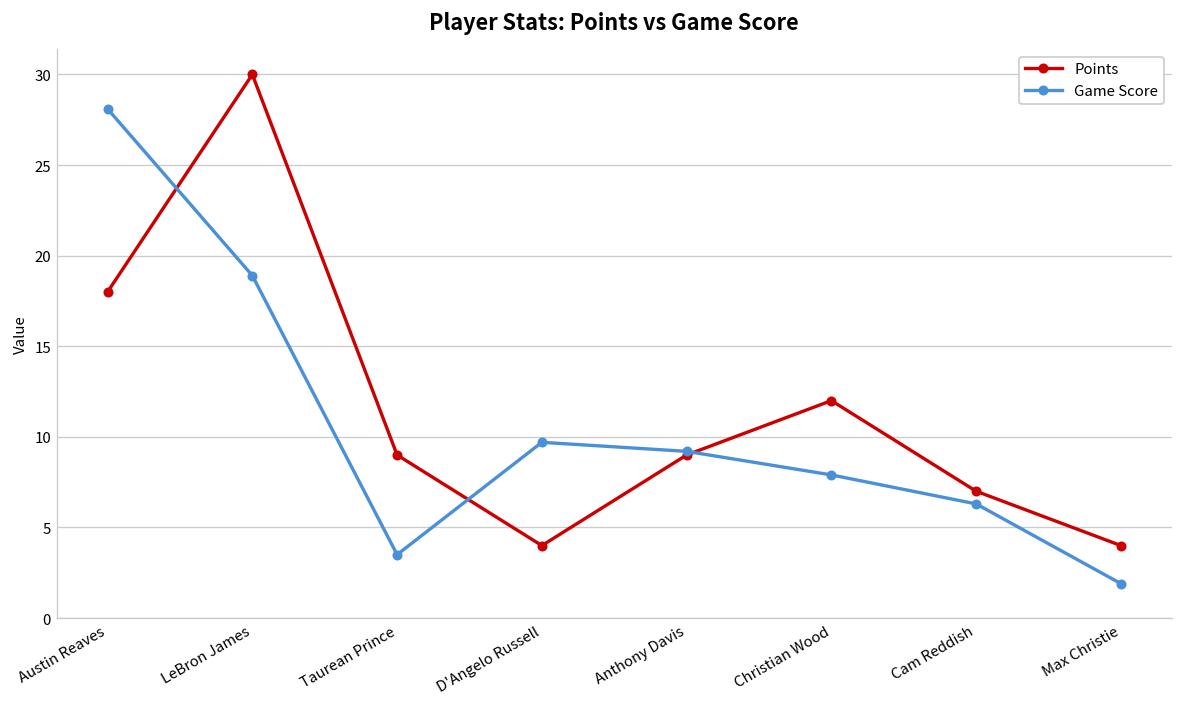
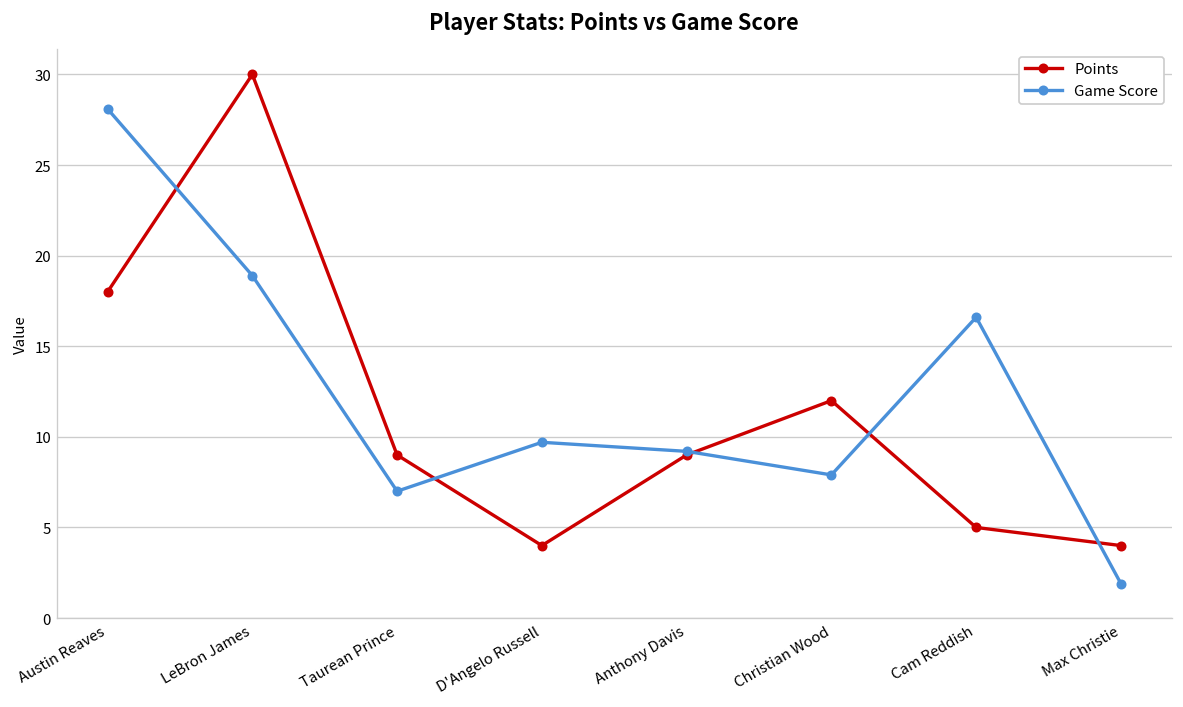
  {
    "Points": {
      "Austin Reaves": 18,
      "LeBron James": 30,
      "Taurean Prince": 9,
      "D'Angelo Russell": 4,
      "Anthony Davis": 9,
      "Christian Wood": 12,
-     "Cam Reddish": 7,
+     "Cam Reddish": 5,
      "Max Christie": 4
    },
    "Game Score": {
      "Austin Reaves": 28.1,
      "LeBron James": 18.9,
-     "Taurean Prince": 3.5,
+     "Taurean Prince": 7.0,
      "D'Angelo Russell": 9.7,
      "Anthony Davis": 9.2,
      "Christian Wood": 7.9,
-     "Cam Reddish": 6.3,
+     "Cam Reddish": 16.6,
      "Max Christie": 1.9
    }
  }
